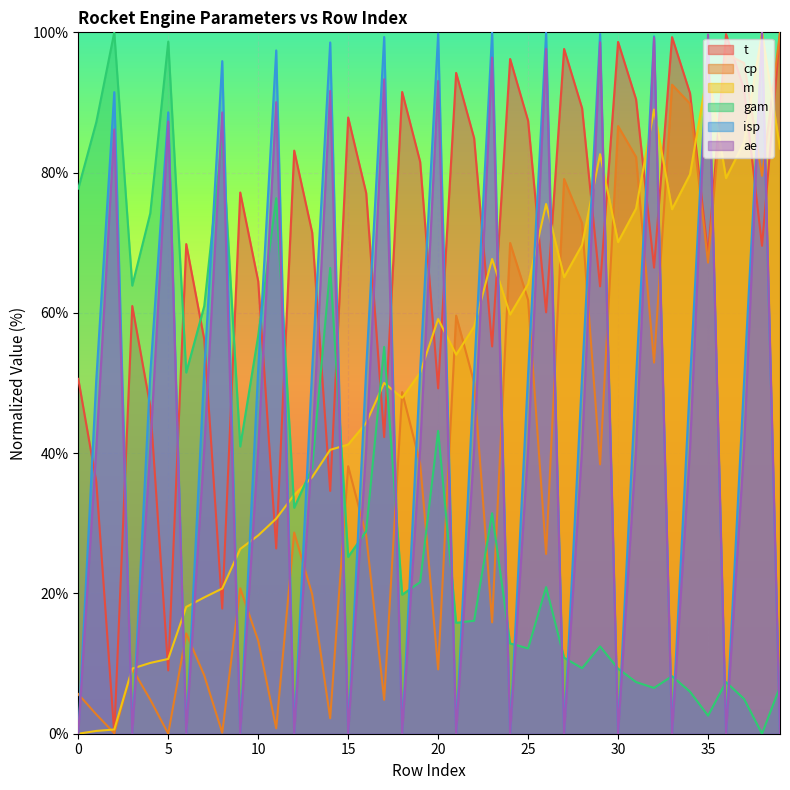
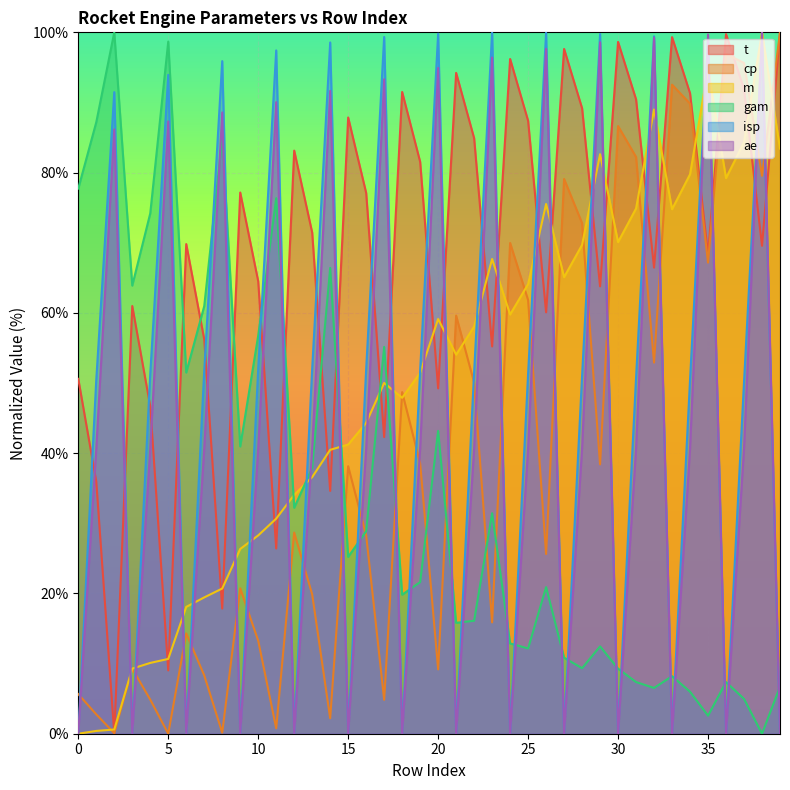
  {
    "gam": {
      "0": "78%",
      "5": "99%",
      "10": "57%",
      "15": "25%",
      "20": "43%",
      "25": "12%",
      "30": "9%",
      "35": "3%"
    },
    "isp": {
-     "5": "89%",
+     "5": "94%",
      "10": "52%",
      "20": "100%",
      "25": "51%"
    },
    "ae": {
      "5": "87%",
      "10": "41%",
-     "20": "93%",
+     "20": "95%",
      "25": "41%",
      "35": "100%"
    }
  }
